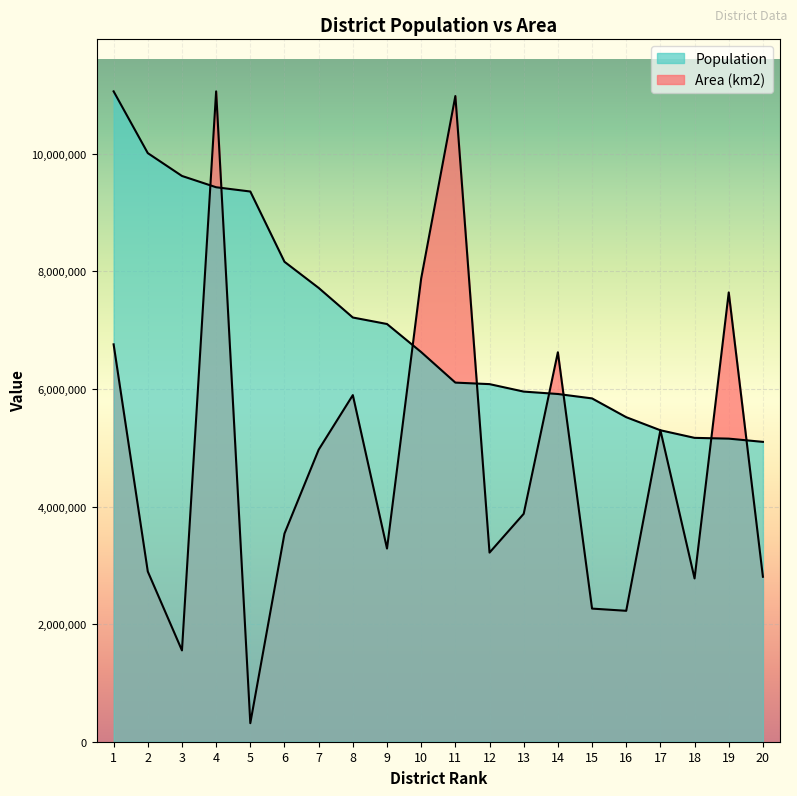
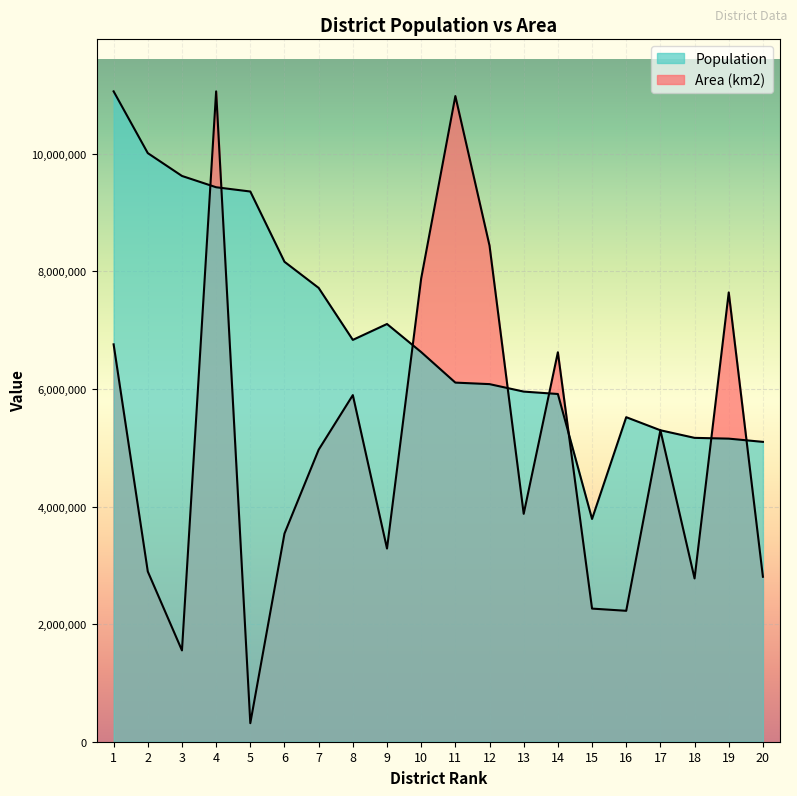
  {
    "Area (km2)": {
      "1": "6,800,000",
      "2": "2,900,000",
      "3": "1,600,000",
      "4": "11,100,000",
      "5": "300,000",
      "6": "3,500,000",
      "7": "5,000,000",
      "8": "5,900,000",
      "9": "3,300,000",
      "10": "7,900,000",
      "11": "11,000,000",
-     "12": "3,200,000",
+     "12": "8,400,000",
      "13": "3,900,000",
      "14": "6,600,000",
      "15": "2,300,000",
      "16": "2,200,000",
      "18": "2,800,000",
      "19": "7,600,000",
      "20": "2,800,000"
    },
    "Population": {
      "1": "11,100,000",
      "2": "10,000,000",
      "3": "9,600,000",
      "4": "9,400,000",
      "5": "9,400,000",
      "6": "8,200,000",
      "7": "7,700,000",
-     "8": "7,200,000",
+     "8": "6,800,000",
      "9": "7,100,000",
      "10": "6,600,000",
      "11": "6,100,000",
      "12": "6,100,000",
      "13": "6,000,000",
      "14": "5,900,000",
-     "15": "5,800,000",
+     "15": "3,800,000",
      "16": "5,500,000",
      "18": "5,200,000",
      "19": "5,200,000",
      "20": "5,100,000"
    }
  }
